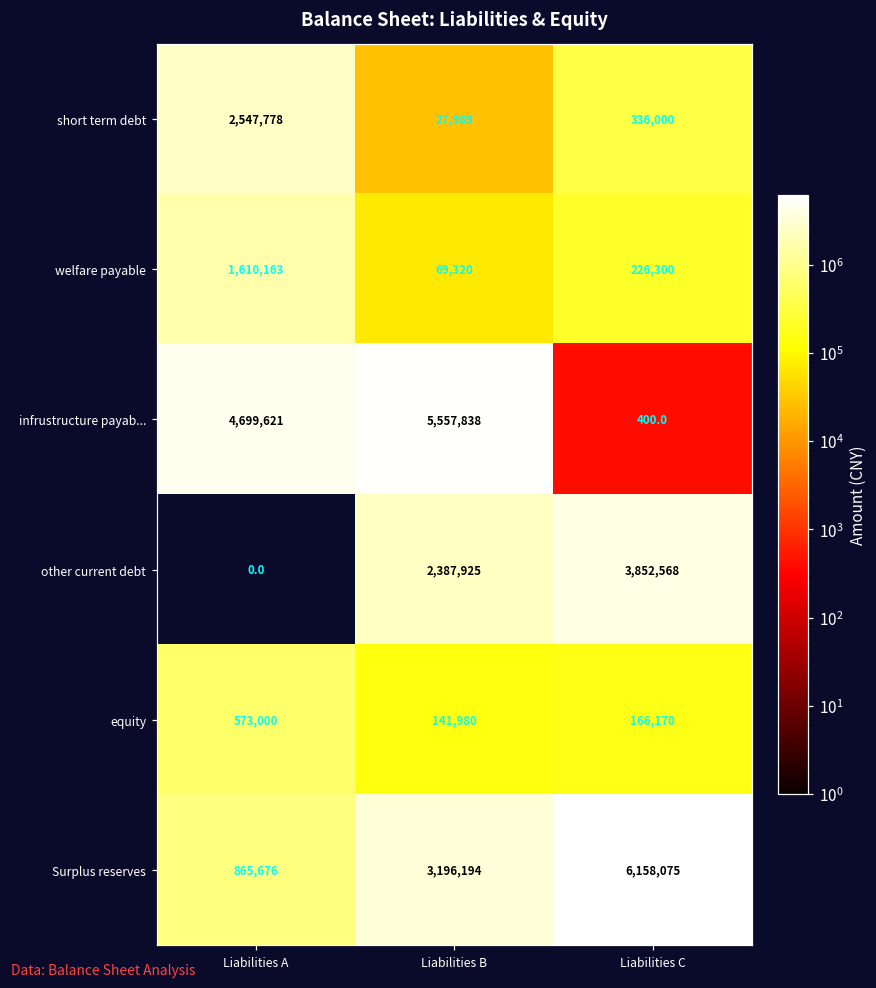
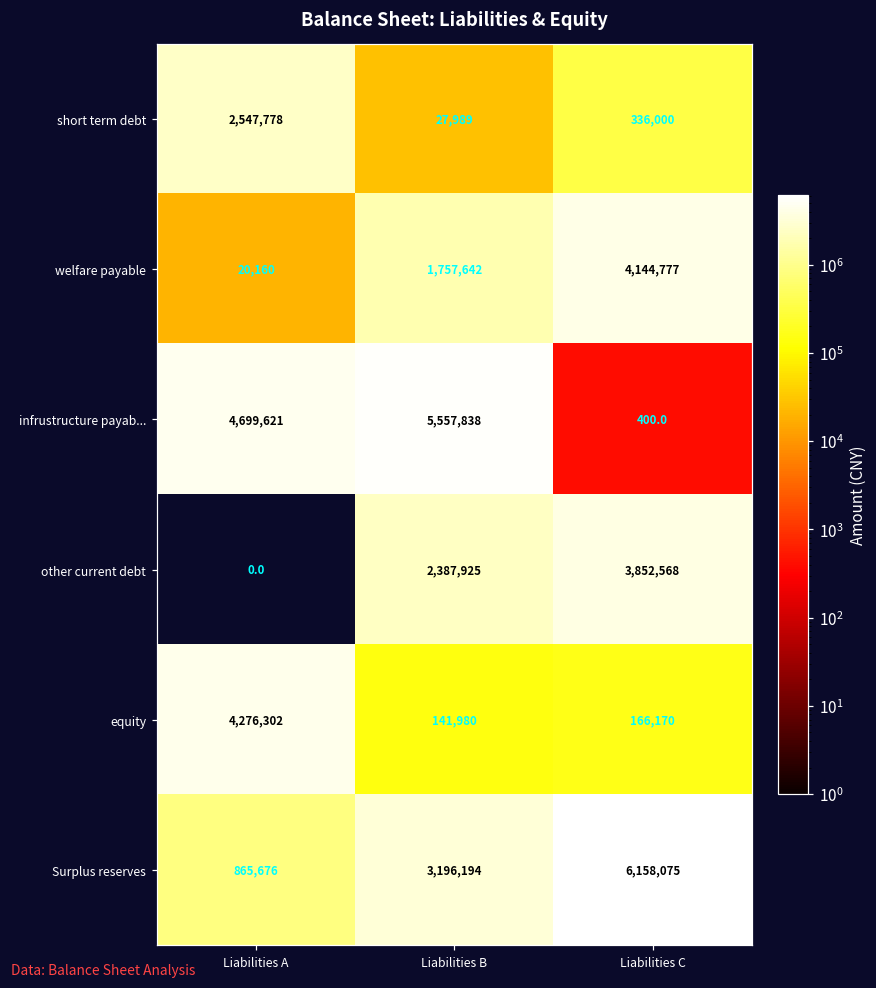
  {
    "short term debt": {
      "Liabilities A": "2,547,778",
      "Liabilities B": "27,989",
      "Liabilities C": "336,000"
    },
    "welfare payable": {
-     "Liabilities A": "1,610,163",
-     "Liabilities B": "69,320",
-     "Liabilities C": "226,300"
+     "Liabilities A": "20,160",
+     "Liabilities B": "1,757,642",
+     "Liabilities C": "4,144,777"
    },
    "infrustructure payab...": {
      "Liabilities A": "4,699,621",
      "Liabilities B": "5,557,838",
      "Liabilities C": "400.0"
    },
    "other current debt": {
      "Liabilities A": "0.0",
      "Liabilities B": "2,387,925",
      "Liabilities C": "3,852,568"
    },
    "equity": {
-     "Liabilities A": "573,000",
+     "Liabilities A": "4,276,302",
      "Liabilities B": "141,980",
      "Liabilities C": "166,170"
    },
    "Surplus reserves": {
      "Liabilities A": "865,676",
      "Liabilities B": "3,196,194",
      "Liabilities C": "6,158,075"
    }
  }
